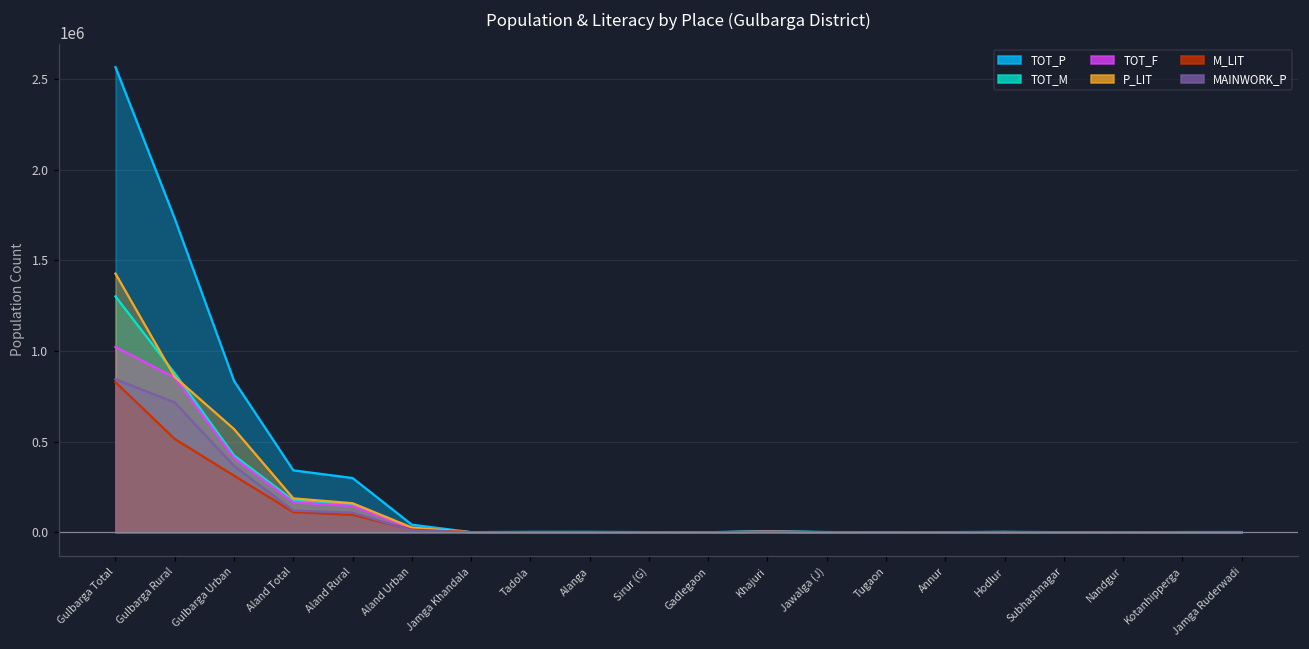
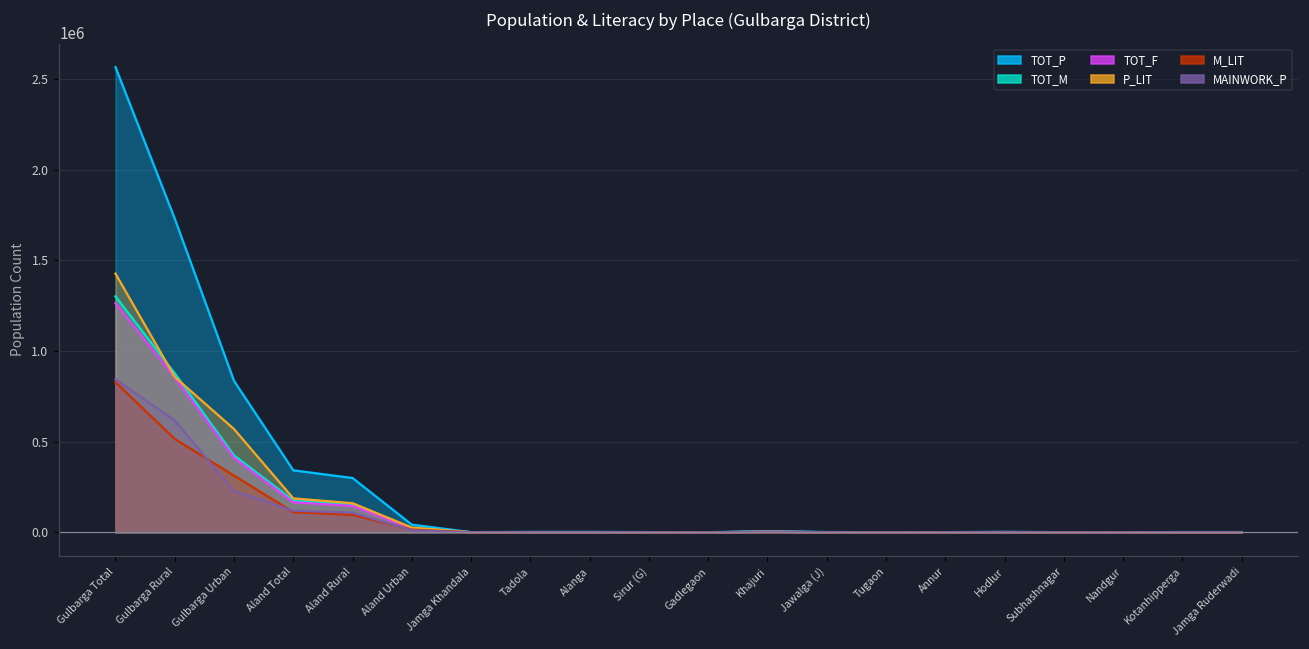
  {
    "TOT_F": {
-     "Gulbarga Total": 1020000
+     "Gulbarga Total": 1260000
    },
    "MAINWORK_P": {
      "Gulbarga Total": 840000,
-     "Gulbarga Rural": 720000,
-     "Gulbarga Urban": 370000
+     "Gulbarga Rural": 620000,
+     "Gulbarga Urban": 230000
    }
  }
